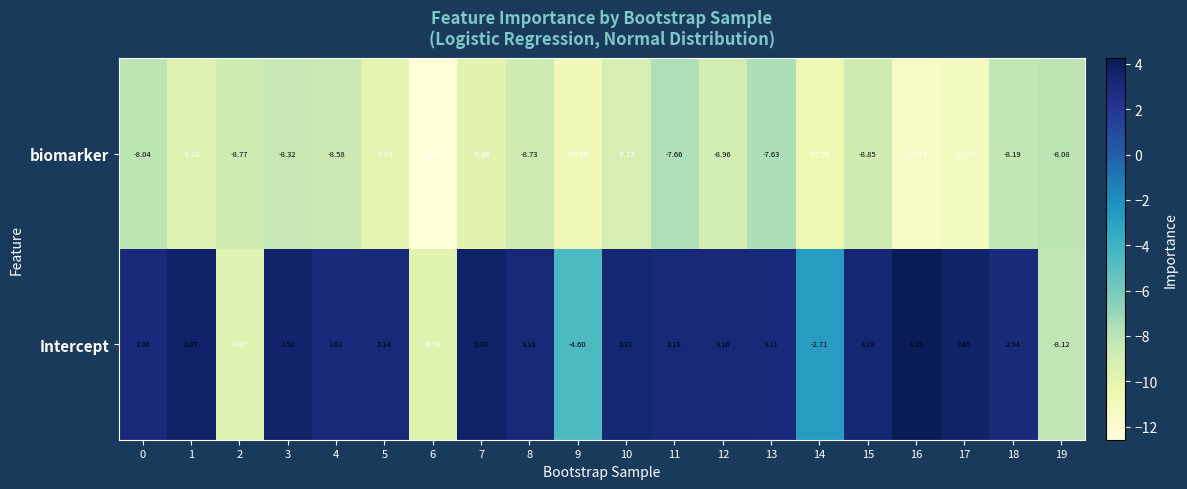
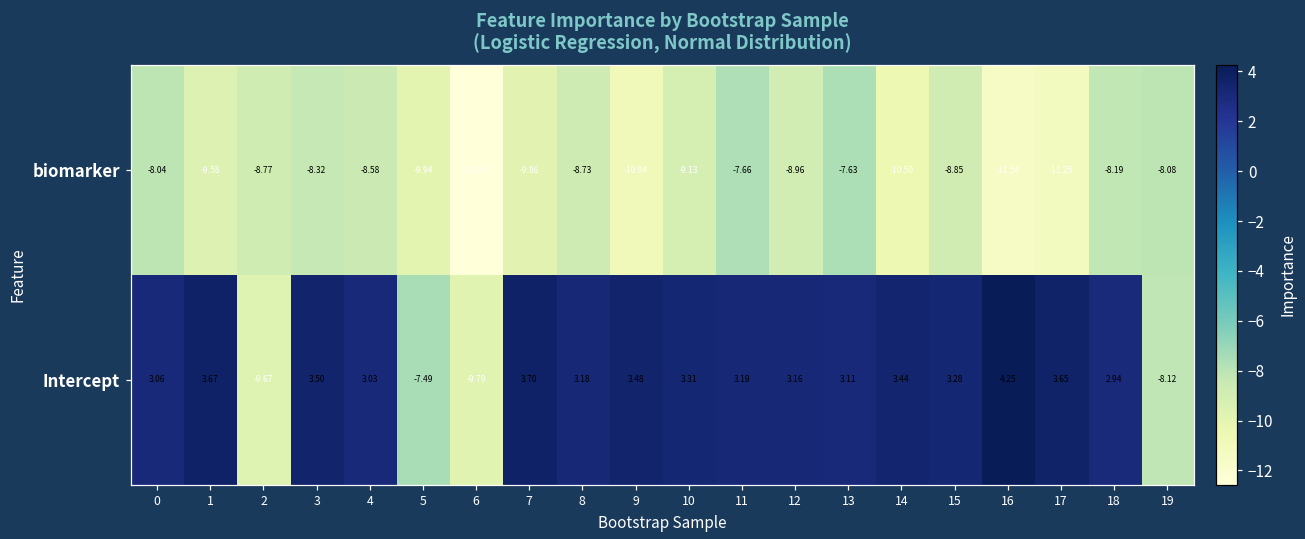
  {
    "biomarker": {
      "0": -8.04,
      "1": -9.58,
      "2": -8.77,
      "3": -8.32,
      "4": -8.58,
      "5": -9.94,
      "7": -9.86,
      "8": -8.73,
      "9": -10.94,
      "10": -9.13,
      "11": -7.66,
      "12": -8.96,
      "13": -7.63,
      "14": -10.50,
      "15": -8.85,
      "16": -11.54,
      "17": -11.25,
      "18": -8.19,
      "19": -8.08
    },
    "Intercept": {
      "0": 3.06,
      "1": 3.67,
      "2": -9.67,
      "3": 3.50,
      "4": 3.03,
-     "5": 3.14,
+     "5": -7.49,
      "6": -9.79,
      "7": 3.70,
      "8": 3.18,
-     "9": -4.60,
+     "9": 3.48,
      "10": 3.31,
      "11": 3.19,
      "12": 3.16,
      "13": 3.11,
-     "14": -2.71,
+     "14": 3.44,
      "15": 3.28,
      "16": 4.25,
      "17": 3.65,
      "18": 2.94,
      "19": -8.12
    }
  }
